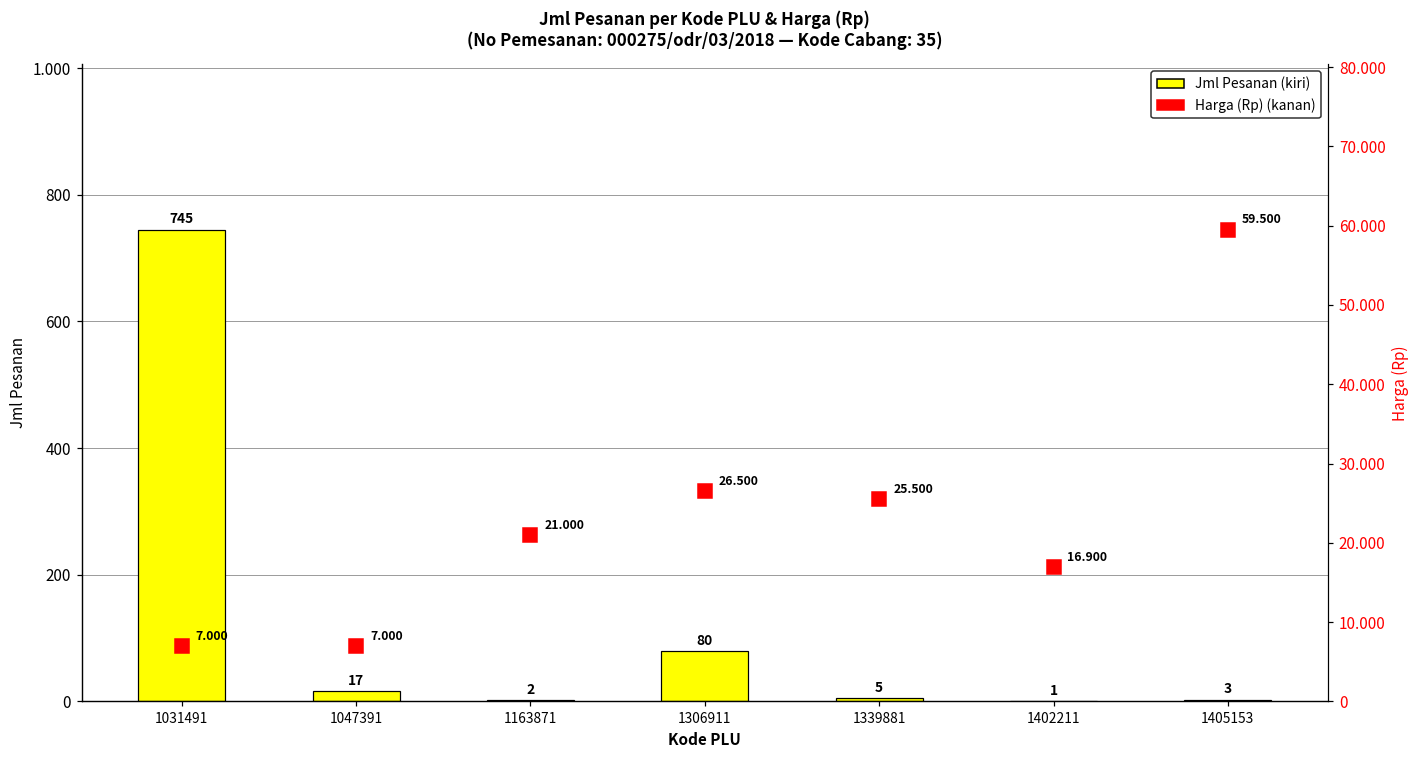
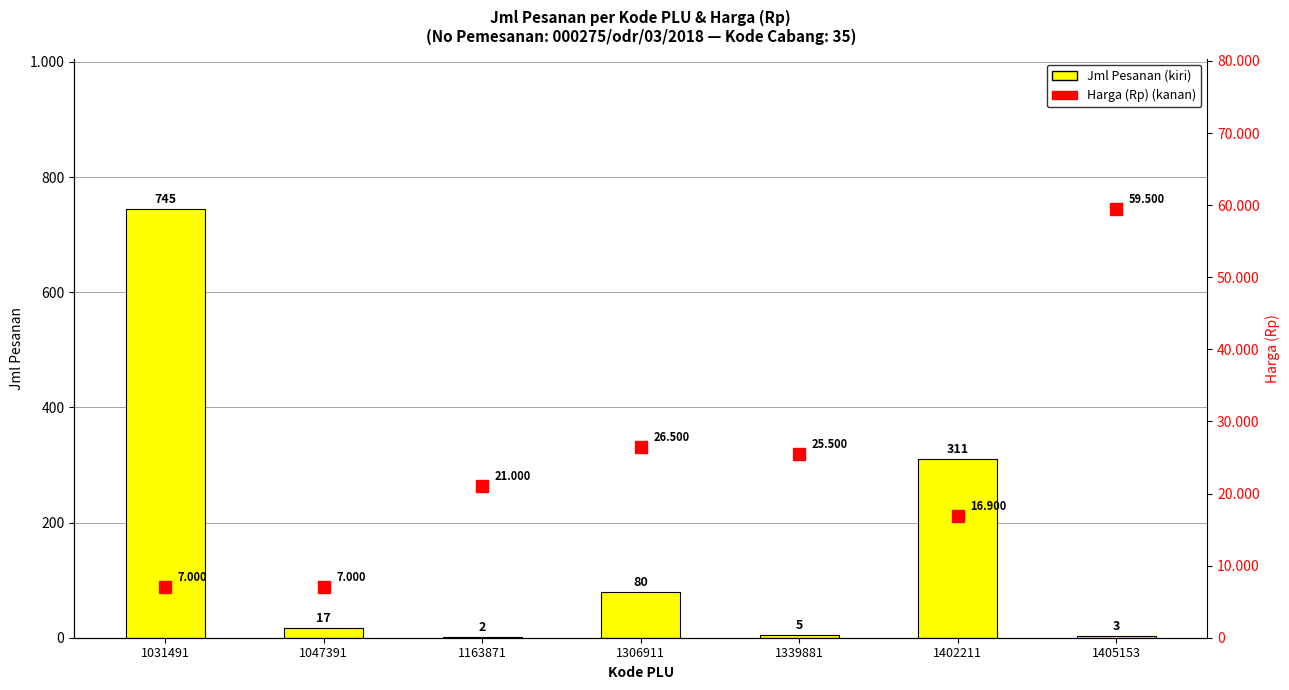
  {
    "Jml Pesanan (kiri)": {
      "1031491": 745,
      "1047391": 17,
      "1163871": 2,
      "1306911": 80,
      "1339881": 5,
-     "1402211": 1,
+     "1402211": 311,
      "1405153": 3
    }
  }
